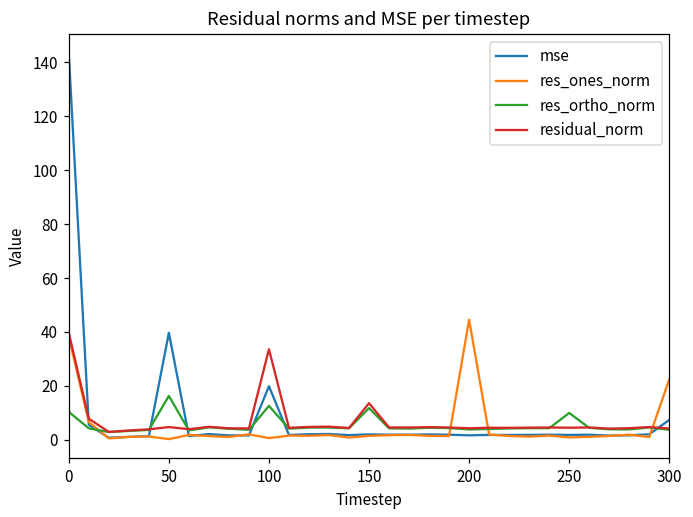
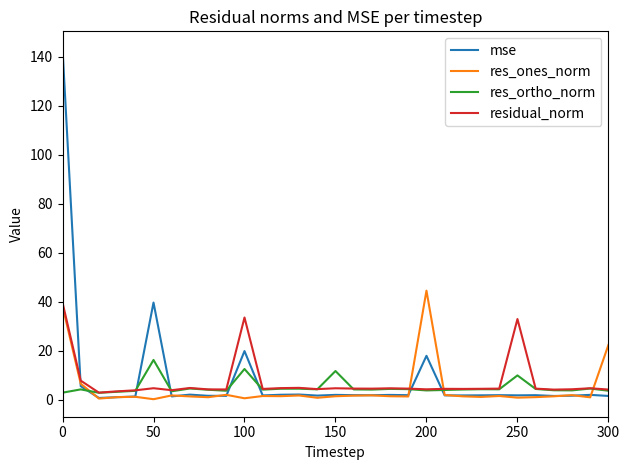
  {
    "mse": {
      "0": 143,
      "50": 40,
      "100": 20,
-     "200": 2,
-     "300": 7
+     "200": 18,
+     "300": 2
    },
    "res_ones_norm": {
      "0": 38,
      "50": 0,
      "100": 1,
      "200": 45,
      "300": 22
    },
    "res_ortho_norm": {
-     "0": 10,
+     "0": 3,
      "50": 16,
      "100": 13,
      "150": 12,
      "250": 10
    },
    "residual_norm": {
      "0": 40,
      "50": 5,
      "100": 34,
-     "150": 14,
-     "250": 5
+     "150": 5,
+     "250": 33
    }
  }
